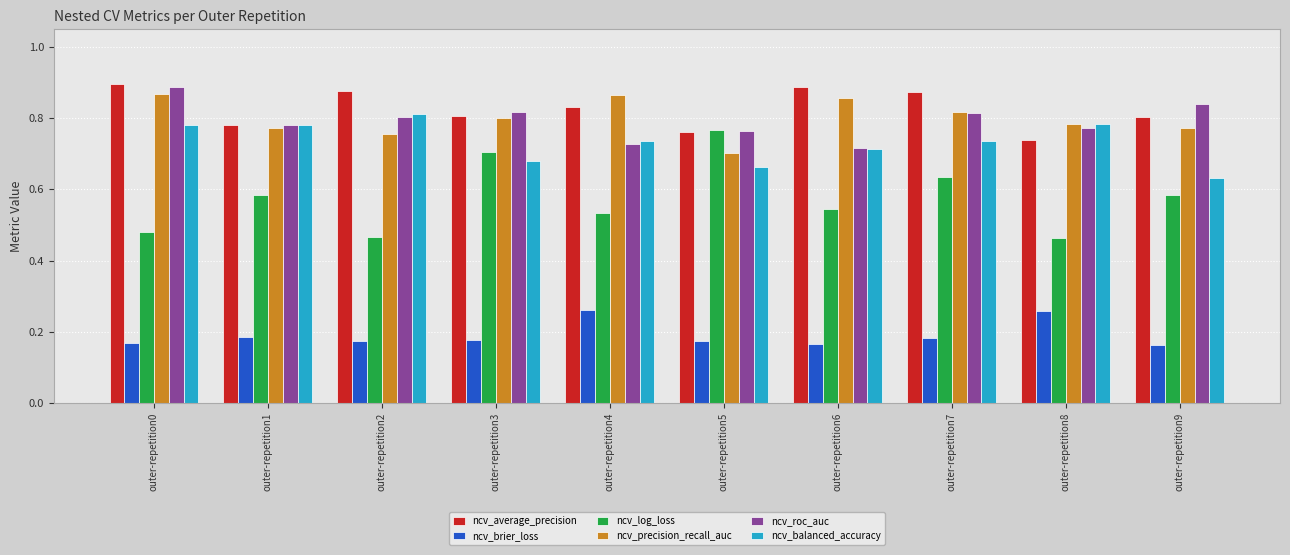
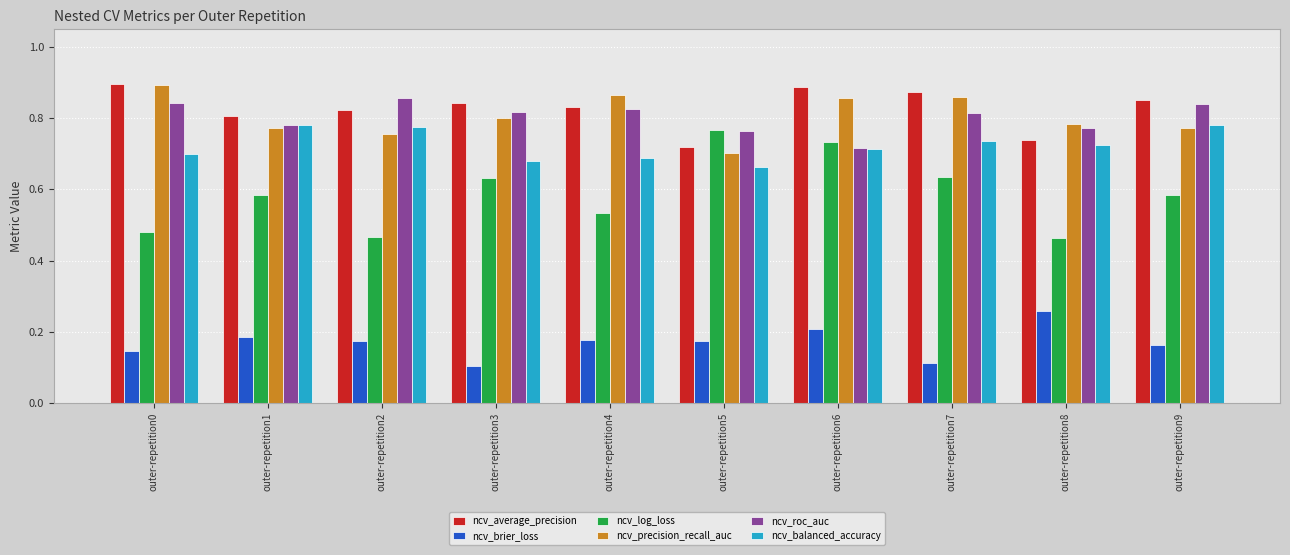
  {
    "ncv_average_precision": {
      "outer-repetition0": 0.90,
-     "outer-repetition1": 0.78,
-     "outer-repetition2": 0.88,
-     "outer-repetition3": 0.81,
+     "outer-repetition1": 0.81,
+     "outer-repetition2": 0.82,
+     "outer-repetition3": 0.84,
      "outer-repetition4": 0.83,
-     "outer-repetition5": 0.76,
+     "outer-repetition5": 0.72,
      "outer-repetition6": 0.89,
      "outer-repetition7": 0.87,
      "outer-repetition8": 0.74,
-     "outer-repetition9": 0.80
+     "outer-repetition9": 0.85
    },
    "ncv_brier_loss": {
-     "outer-repetition0": 0.17,
+     "outer-repetition0": 0.15,
      "outer-repetition1": 0.19,
      "outer-repetition2": 0.17,
-     "outer-repetition3": 0.18,
-     "outer-repetition4": 0.26,
+     "outer-repetition3": 0.10,
+     "outer-repetition4": 0.18,
      "outer-repetition5": 0.17,
-     "outer-repetition6": 0.17,
-     "outer-repetition7": 0.18,
+     "outer-repetition6": 0.21,
+     "outer-repetition7": 0.11,
      "outer-repetition8": 0.26,
      "outer-repetition9": 0.16
    },
    "ncv_log_loss": {
      "outer-repetition0": 0.48,
      "outer-repetition1": 0.58,
      "outer-repetition2": 0.47,
-     "outer-repetition3": 0.71,
+     "outer-repetition3": 0.63,
      "outer-repetition4": 0.53,
      "outer-repetition5": 0.77,
-     "outer-repetition6": 0.54,
+     "outer-repetition6": 0.73,
      "outer-repetition7": 0.63,
      "outer-repetition8": 0.46,
      "outer-repetition9": 0.58
    },
    "ncv_precision_recall_auc": {
-     "outer-repetition0": 0.87,
+     "outer-repetition0": 0.89,
      "outer-repetition1": 0.77,
      "outer-repetition2": 0.75,
      "outer-repetition3": 0.80,
      "outer-repetition4": 0.86,
      "outer-repetition5": 0.70,
      "outer-repetition6": 0.86,
-     "outer-repetition7": 0.82,
+     "outer-repetition7": 0.86,
      "outer-repetition8": 0.78,
      "outer-repetition9": 0.77
    },
    "ncv_roc_auc": {
-     "outer-repetition0": 0.89,
+     "outer-repetition0": 0.84,
      "outer-repetition1": 0.78,
-     "outer-repetition2": 0.80,
+     "outer-repetition2": 0.86,
      "outer-repetition3": 0.82,
-     "outer-repetition4": 0.73,
+     "outer-repetition4": 0.83,
      "outer-repetition5": 0.76,
      "outer-repetition6": 0.72,
      "outer-repetition7": 0.82,
      "outer-repetition8": 0.77,
      "outer-repetition9": 0.84
    },
    "ncv_balanced_accuracy": {
-     "outer-repetition0": 0.78,
+     "outer-repetition0": 0.70,
      "outer-repetition1": 0.78,
-     "outer-repetition2": 0.81,
+     "outer-repetition2": 0.78,
      "outer-repetition3": 0.68,
-     "outer-repetition4": 0.73,
+     "outer-repetition4": 0.69,
      "outer-repetition5": 0.66,
      "outer-repetition6": 0.71,
      "outer-repetition7": 0.73,
-     "outer-repetition8": 0.78,
-     "outer-repetition9": 0.63
+     "outer-repetition8": 0.72,
+     "outer-repetition9": 0.78
    }
  }
